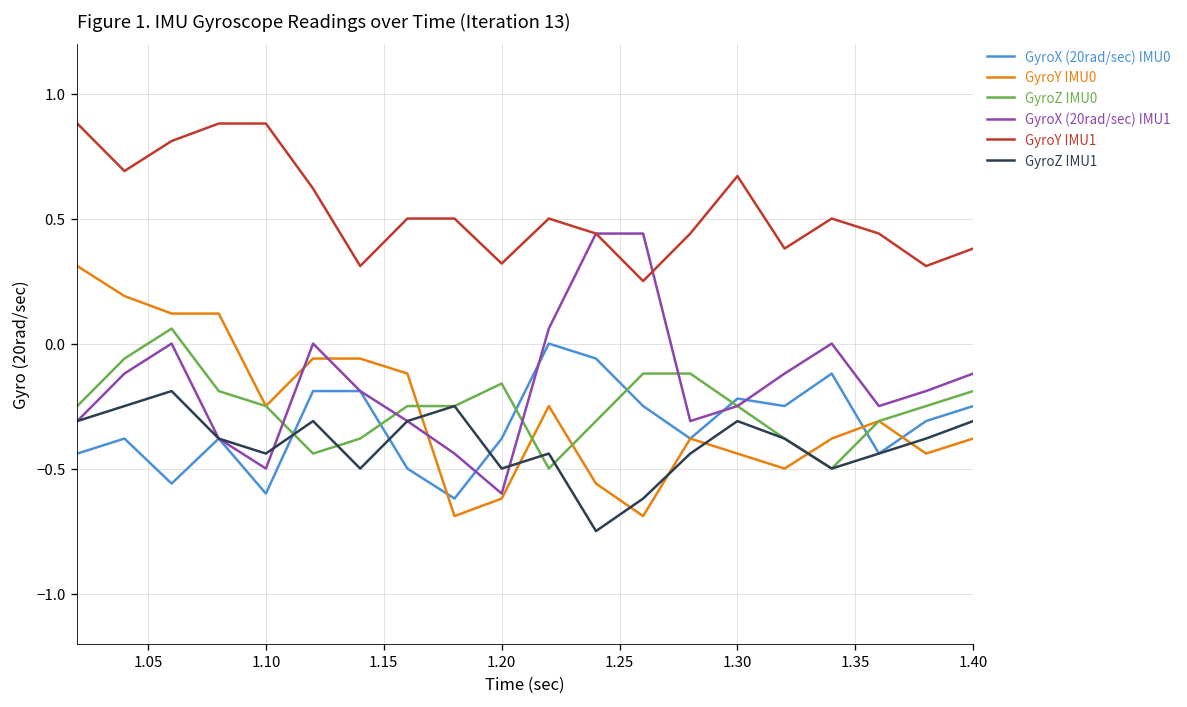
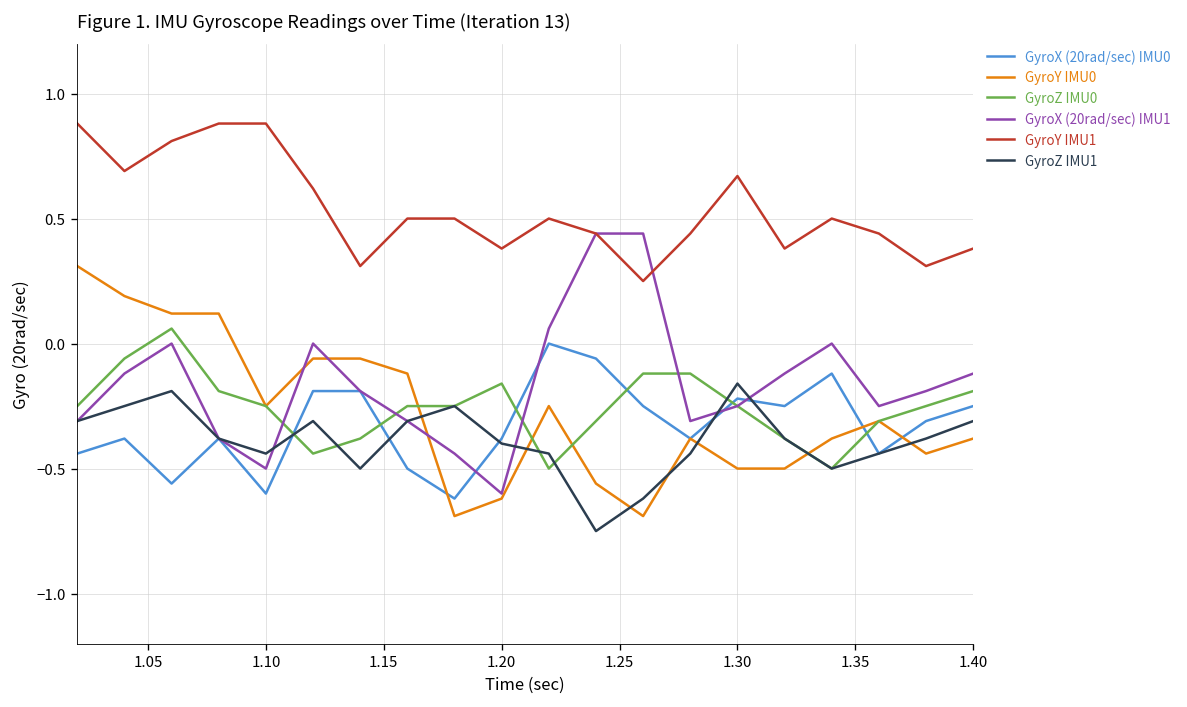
  {
    "GyroX (20rad/sec) IMU0": {
      "1.10": -0.60,
      "1.20": -0.38,
      "1.30": -0.22,
      "1.40": -0.25
    },
    "GyroY IMU0": {
      "1.20": -0.62,
-     "1.30": -0.44,
+     "1.30": -0.50,
      "1.40": -0.38
    },
    "GyroZ IMU0": {
      "1.20": -0.16,
      "1.40": -0.19
    },
    "GyroX (20rad/sec) IMU1": {
      "1.10": -0.50,
      "1.20": -0.60,
      "1.40": -0.12
    },
    "GyroY IMU1": {
      "1.10": 0.88,
-     "1.20": 0.32,
+     "1.20": 0.38,
      "1.30": 0.67,
      "1.40": 0.38
    },
    "GyroZ IMU1": {
      "1.10": -0.44,
-     "1.20": -0.5,
-     "1.30": -0.31,
+     "1.20": -0.4,
+     "1.30": -0.16,
      "1.40": -0.31
    }
  }
